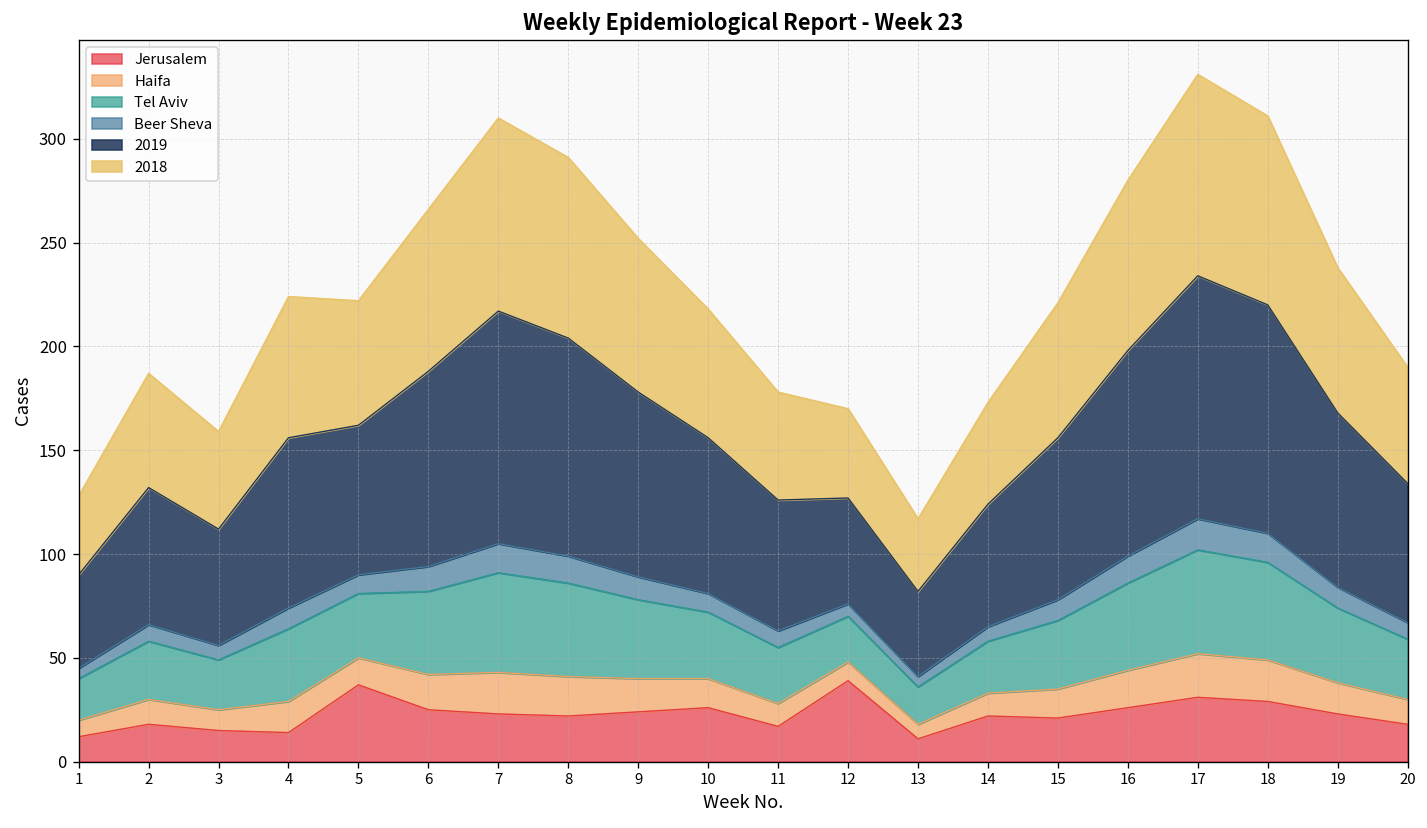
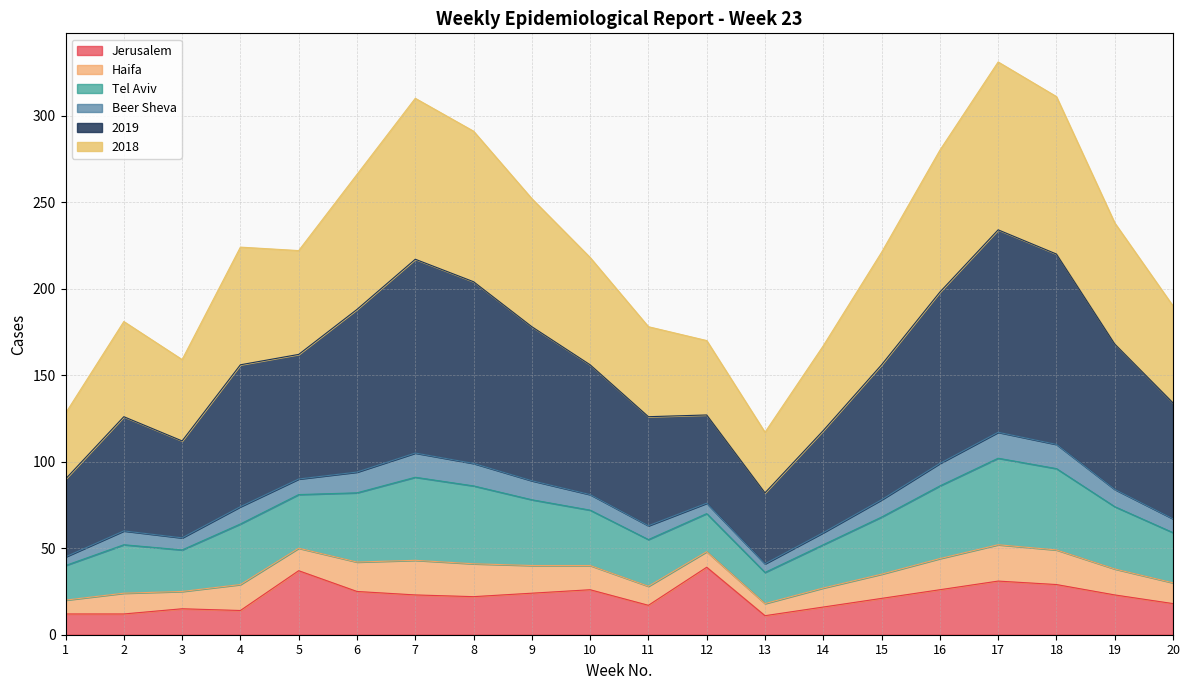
  {
    "Jerusalem": {
      "1": 12,
-     "2": 18,
+     "2": 12,
      "3": 15,
      "4": 14,
      "5": 37,
      "6": 25,
      "7": 23,
      "8": 22,
      "9": 24,
      "10": 26,
      "11": 17,
      "12": 39,
      "13": 11,
-     "14": 22,
+     "14": 16,
      "15": 21,
      "16": 26,
      "17": 31,
      "18": 29,
      "19": 23,
      "20": 18
    },
    "2019": {
      "1": 45,
      "2": 66,
      "3": 56,
      "4": 82,
      "5": 72,
      "6": 94,
      "7": 112,
      "8": 105,
      "9": 89,
      "10": 75,
      "11": 63,
      "12": 51,
      "13": 41,
      "14": 59,
      "15": 78,
      "16": 99,
      "17": 117,
      "18": 110,
      "19": 84,
      "20": 67
    }
  }
